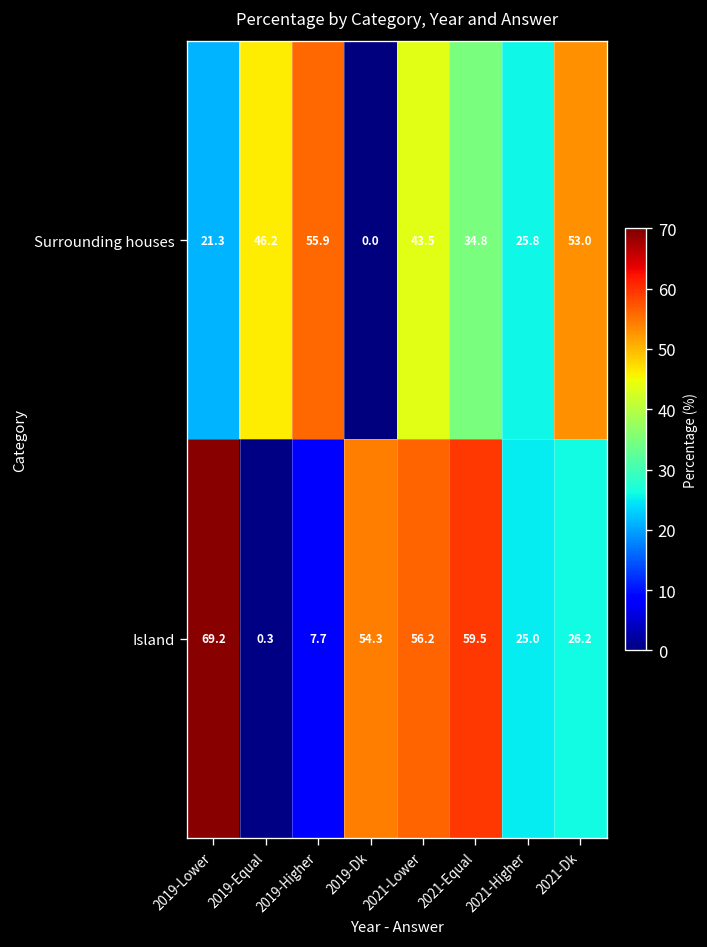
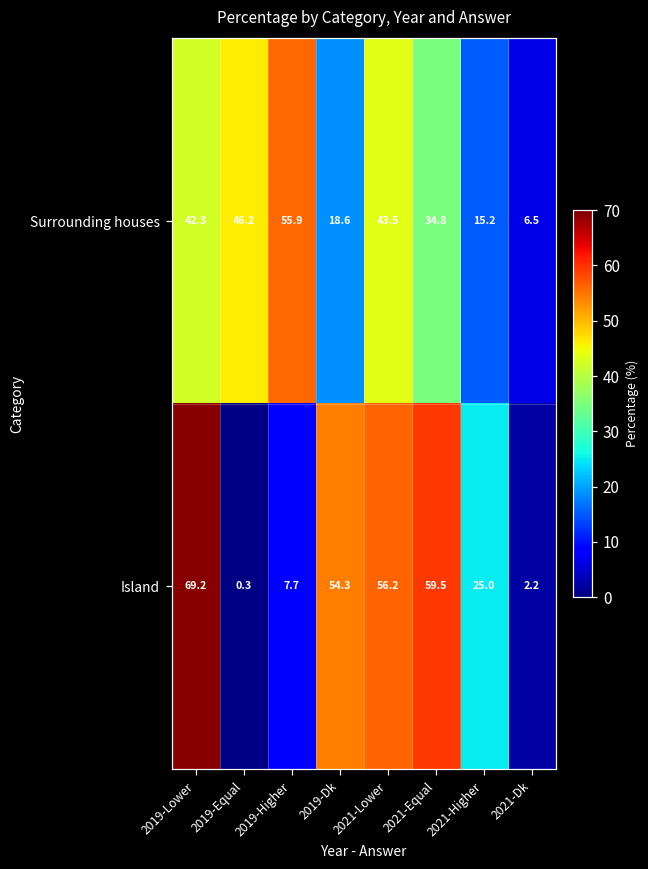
  {
    "Surrounding houses": {
-     "2019-Lower": 21.3,
+     "2019-Lower": 42.3,
      "2019-Equal": 46.2,
      "2019-Higher": 55.9,
-     "2019-Dk": 0.0,
+     "2019-Dk": 18.6,
      "2021-Lower": 43.5,
      "2021-Equal": 34.8,
-     "2021-Higher": 25.8,
-     "2021-Dk": 53.0
+     "2021-Higher": 15.2,
+     "2021-Dk": 6.5
    },
    "Island": {
      "2019-Lower": 69.2,
      "2019-Equal": 0.3,
      "2019-Higher": 7.7,
      "2019-Dk": 54.3,
      "2021-Lower": 56.2,
      "2021-Equal": 59.5,
      "2021-Higher": 25.0,
-     "2021-Dk": 26.2
+     "2021-Dk": 2.2
    }
  }
